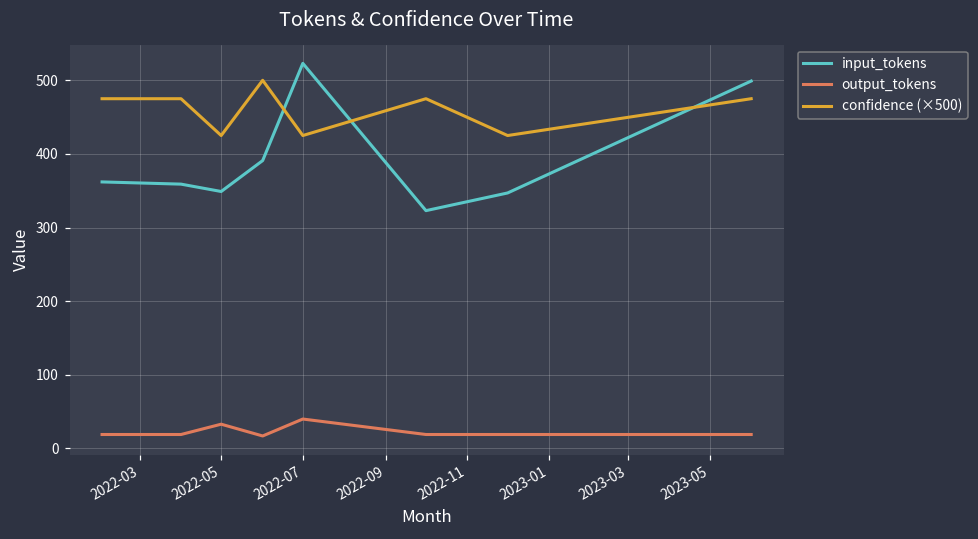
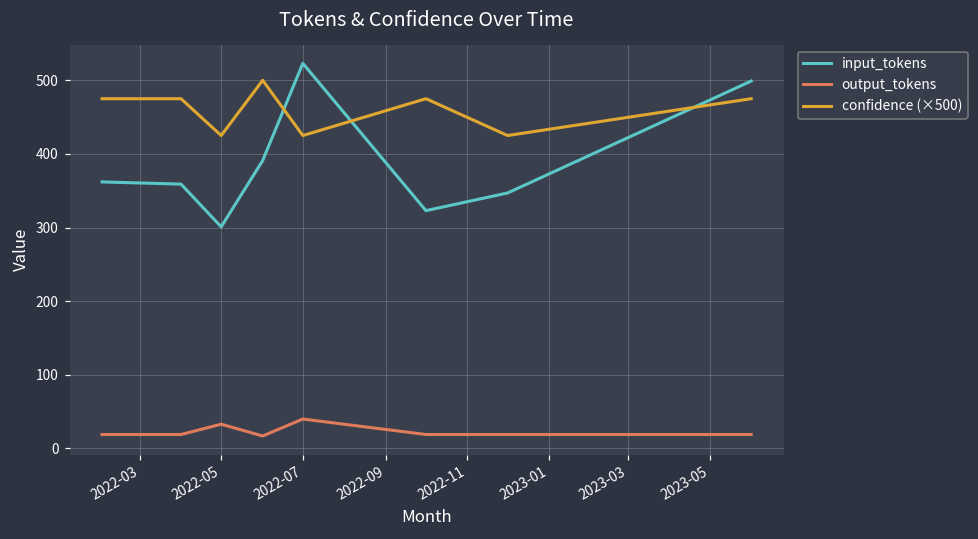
  {
    "input_tokens": {
-     "2022-05": 350,
+     "2022-05": 300,
      "2022-07": 520
    },
    "output_tokens": {
      "2022-05": 30,
      "2022-07": 40
    },
    "confidence (×500)": {
      "2022-05": 430,
      "2022-07": 430
    }
  }
